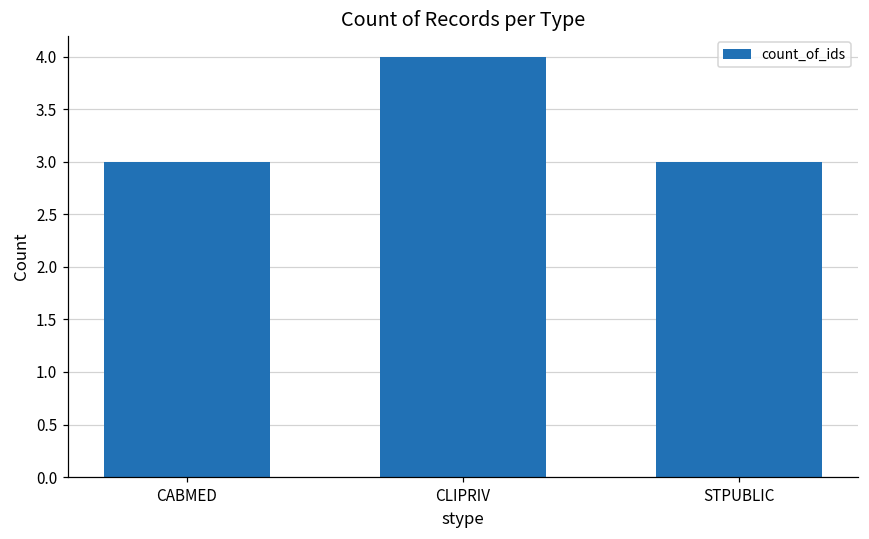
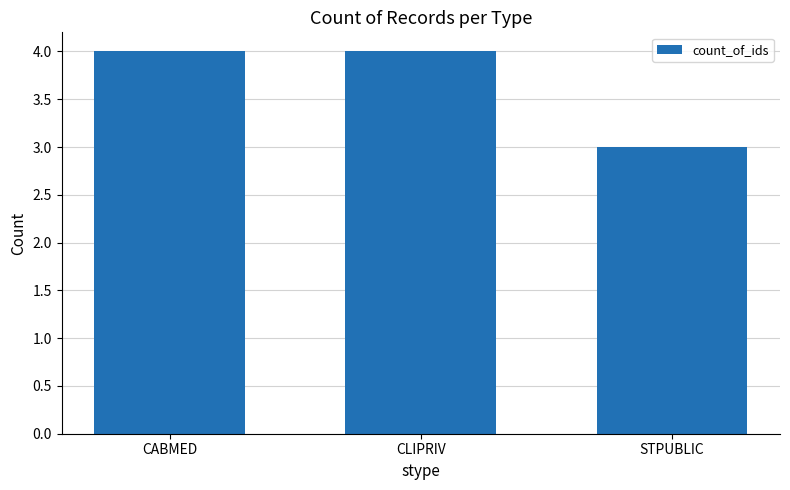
  {
-   "CABMED": 3,
+   "CABMED": 4,
    "CLIPRIV": 4,
    "STPUBLIC": 3
  }
